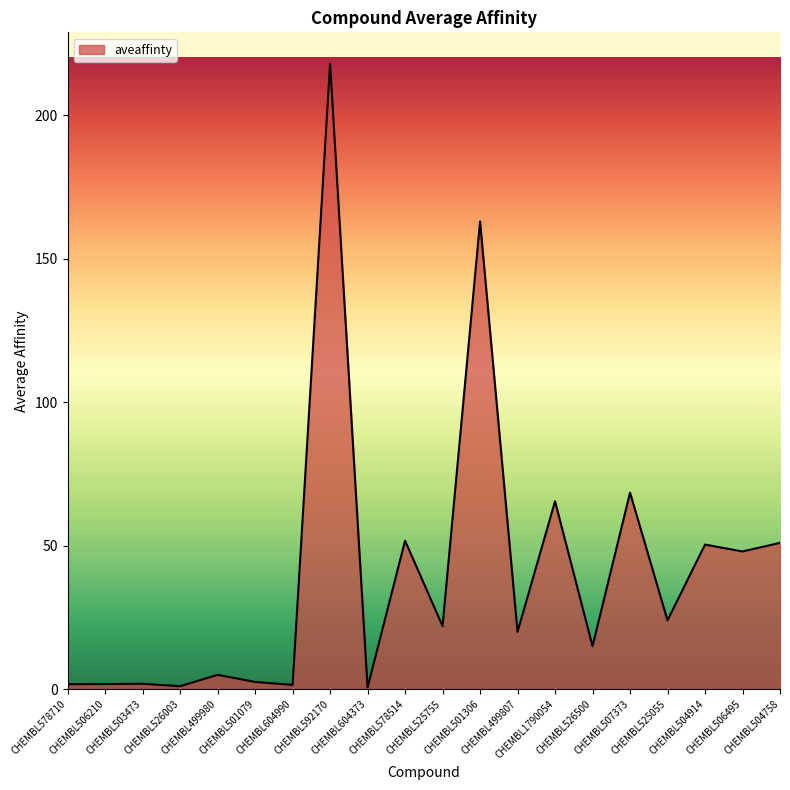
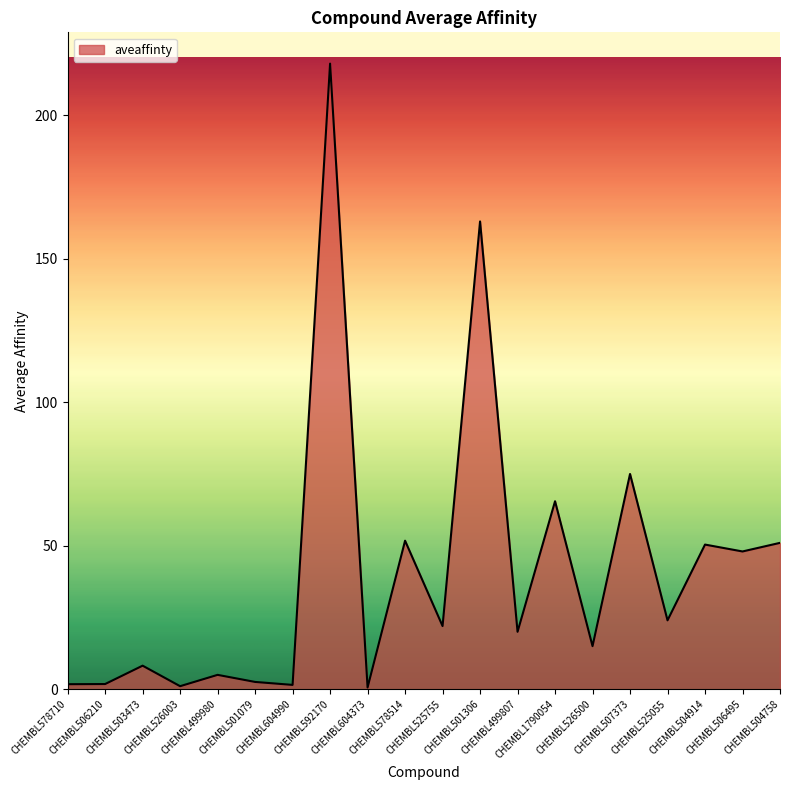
  {
    "CHEMBL578710": 2,
    "CHEMBL506210": 2,
-   "CHEMBL503473": 2,
+   "CHEMBL503473": 8,
    "CHEMBL526003": 1,
    "CHEMBL499980": 5,
    "CHEMBL501079": 3,
    "CHEMBL604990": 2,
    "CHEMBL592170": 218,
    "CHEMBL604373": 1,
    "CHEMBL578514": 52,
    "CHEMBL525755": 22,
    "CHEMBL501306": 163,
    "CHEMBL499807": 20,
    "CHEMBL1790054": 66,
    "CHEMBL526500": 15,
-   "CHEMBL507373": 69,
+   "CHEMBL507373": 75,
    "CHEMBL525055": 24,
    "CHEMBL504914": 50,
    "CHEMBL506495": 48,
    "CHEMBL504758": 51
  }
